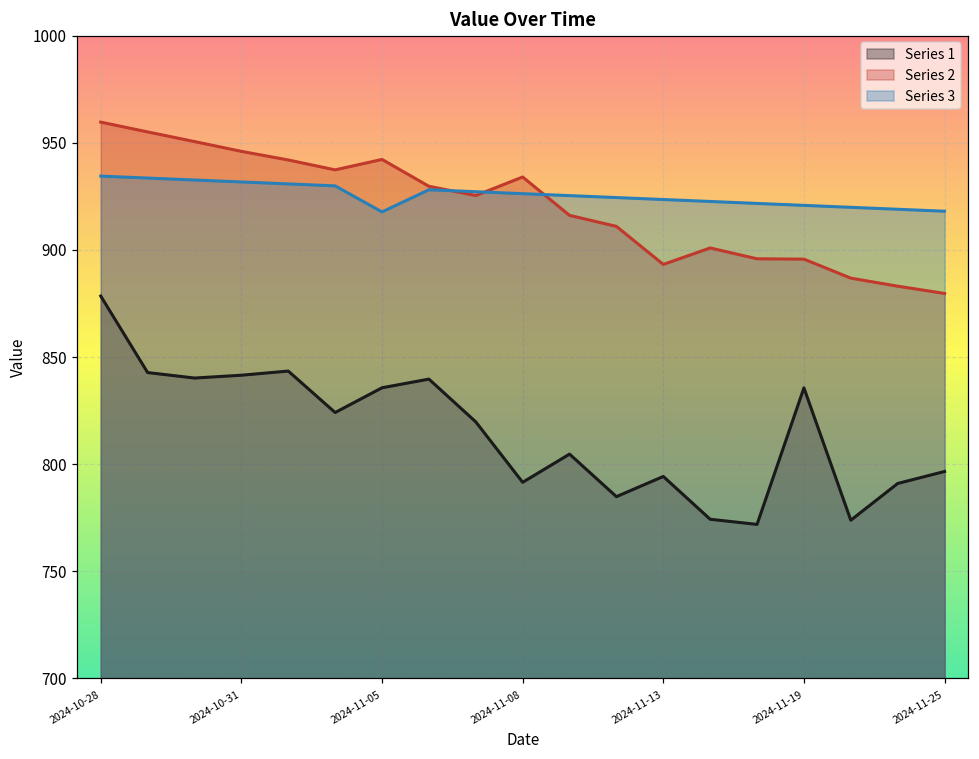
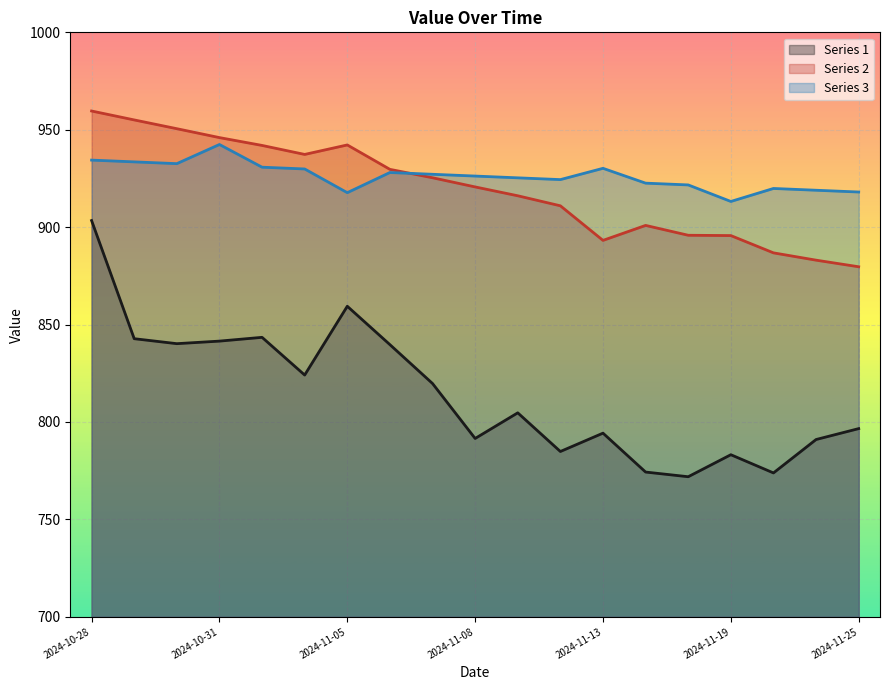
  {
    "Series 1": {
-     "2024-10-28": 878,
+     "2024-10-28": 903,
      "2024-10-31": 842,
-     "2024-11-05": 836,
+     "2024-11-05": 859,
      "2024-11-08": 792,
      "2024-11-13": 794,
-     "2024-11-19": 836,
+     "2024-11-19": 783,
      "2024-11-25": 797
    },
    "Series 2": {
      "2024-10-28": 960,
      "2024-10-31": 946,
      "2024-11-05": 942,
-     "2024-11-08": 934,
+     "2024-11-08": 921,
      "2024-11-13": 893,
      "2024-11-19": 896,
      "2024-11-25": 880
    },
    "Series 3": {
      "2024-10-28": 934,
-     "2024-10-31": 932,
+     "2024-10-31": 942,
      "2024-11-05": 918,
      "2024-11-08": 926,
-     "2024-11-13": 924,
-     "2024-11-19": 921,
+     "2024-11-13": 930,
+     "2024-11-19": 913,
      "2024-11-25": 918
    }
  }
